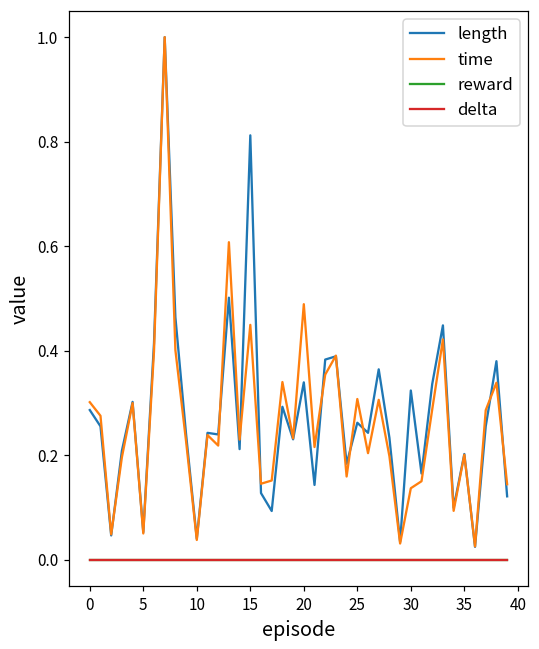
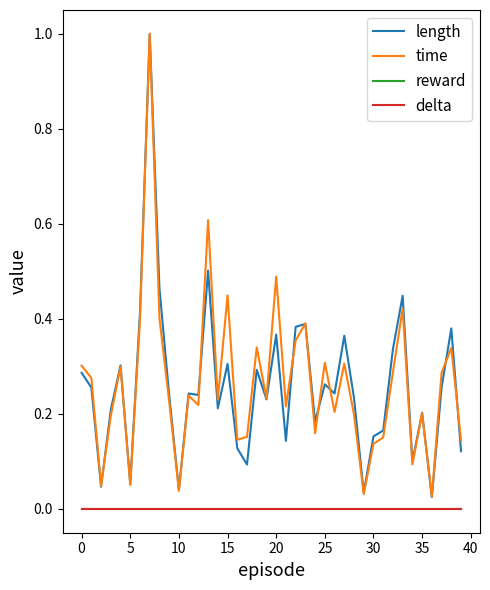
  {
    "length": {
      "0": 0.29,
-     "15": 0.81,
-     "20": 0.34,
+     "15": 0.31,
+     "20": 0.37,
      "25": 0.26,
-     "30": 0.32
+     "30": 0.15
    },
    "time": {
      "0": 0.30,
      "15": 0.45,
      "20": 0.49,
      "25": 0.31,
      "30": 0.14
    },
    "delta": {
      "0": 0.00,
      "5": 0.00,
      "10": 0.00,
      "15": 0.00,
      "20": 0.00,
      "25": 0.00,
      "30": 0.00,
      "35": 0.00
    }
  }
